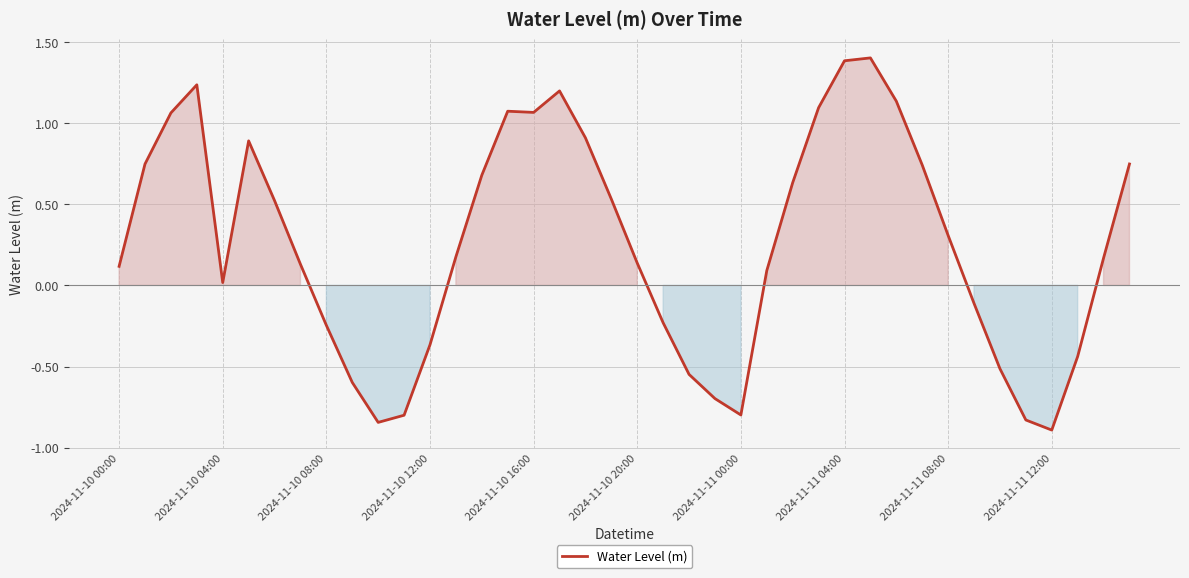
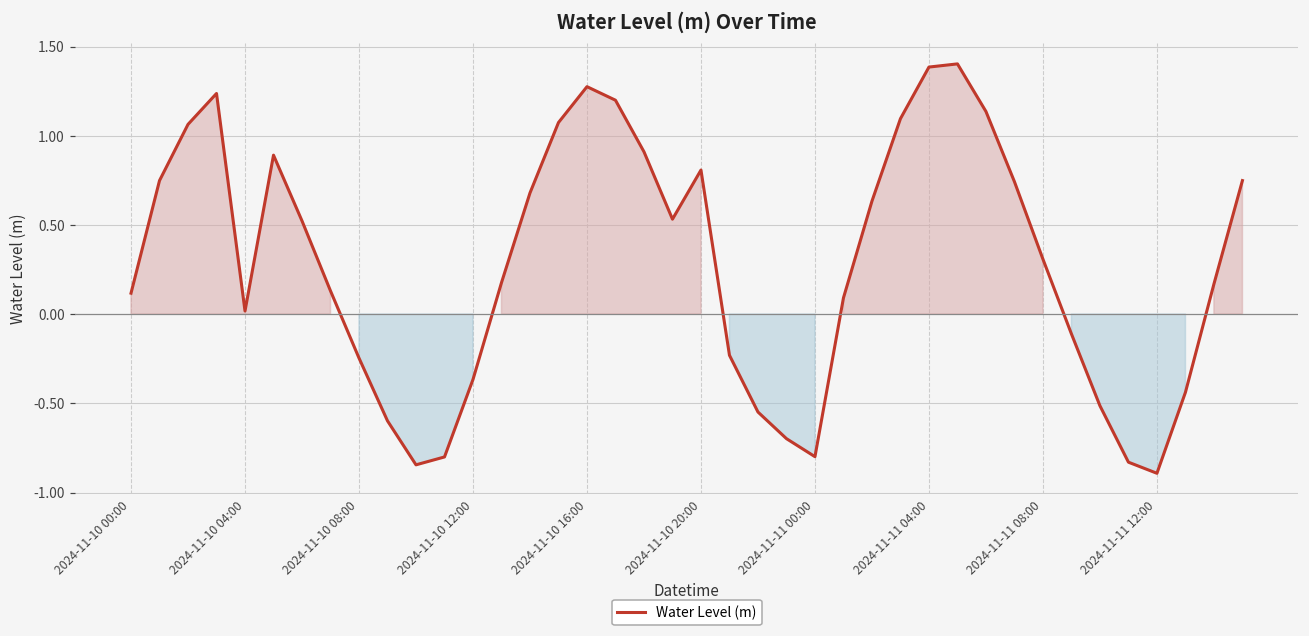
  {
    "2024-11-10 00:00": 0.12,
    "2024-11-10 04:00": 0.02,
    "2024-11-10 08:00": -0.25,
    "2024-11-10 12:00": -0.37,
-   "2024-11-10 16:00": 1.07,
-   "2024-11-10 20:00": 0.14,
+   "2024-11-10 16:00": 1.28,
+   "2024-11-10 20:00": 0.81,
    "2024-11-11 00:00": -0.80,
    "2024-11-11 04:00": 1.39,
    "2024-11-11 08:00": 0.31,
    "2024-11-11 12:00": -0.89
  }
